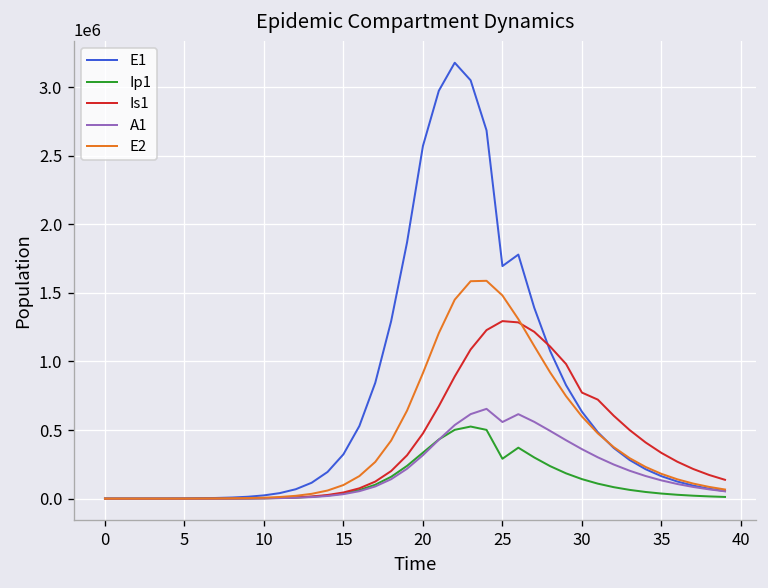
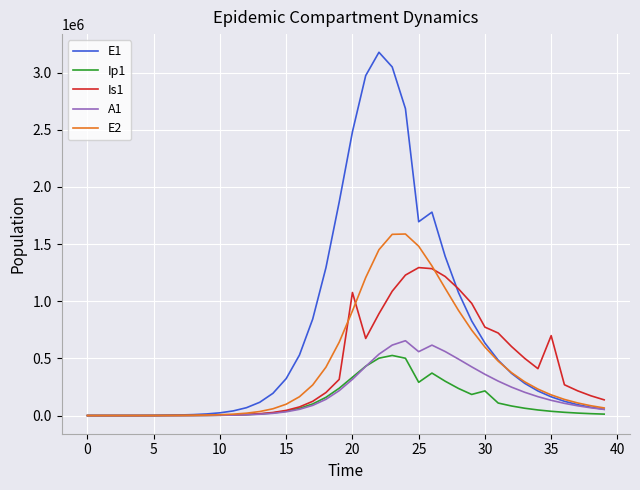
  {
    "E1": {
      "15": 320000,
-     "20": 2570000,
+     "20": 2480000,
      "25": 1700000,
      "30": 630000
    },
    "Ip1": {
      "25": 290000,
-     "30": 140000,
+     "30": 220000,
      "35": 40000
    },
    "Is1": {
-     "20": 480000,
+     "20": 1080000,
      "25": 1290000,
      "30": 770000,
-     "35": 330000
+     "35": 700000
    },
    "A1": {
      "25": 560000,
      "30": 360000,
      "35": 130000
    },
    "E2": {
      "15": 100000,
      "20": 920000,
      "25": 1480000,
      "30": 600000
    }
  }
